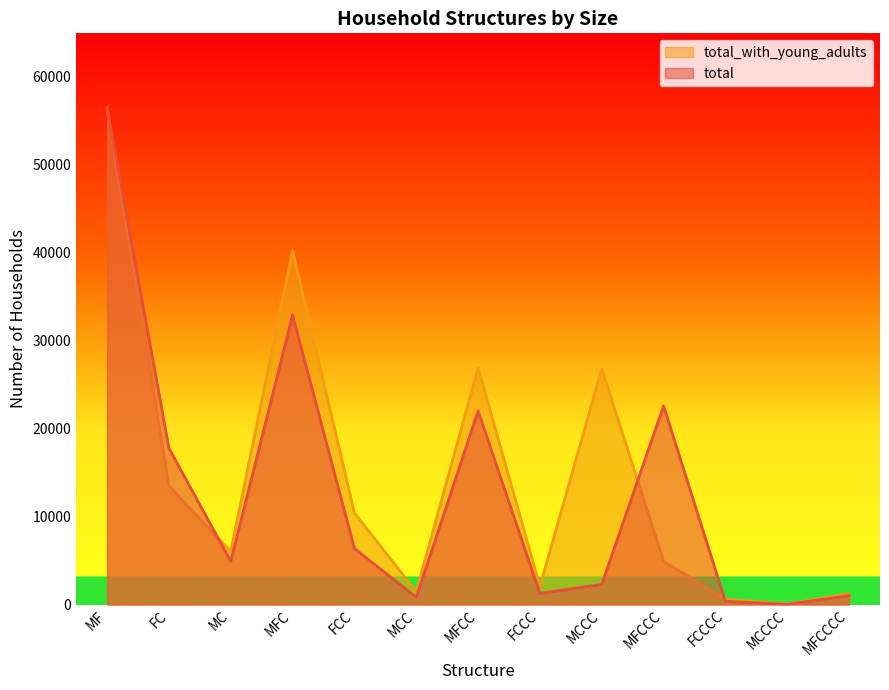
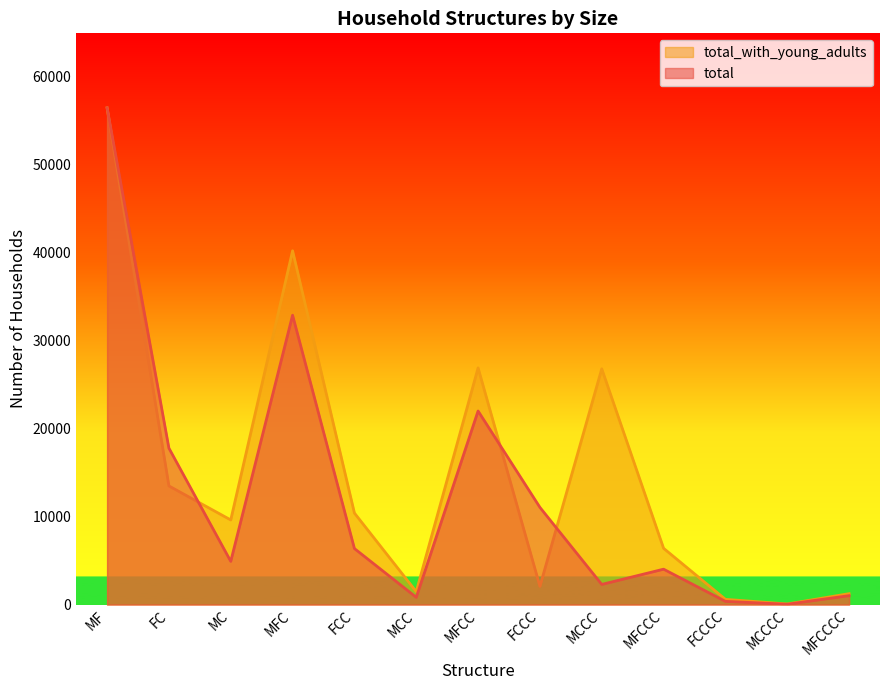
  {
    "total_with_young_adults": {
      "FC": 13000,
-     "MC": 6000,
+     "MC": 10000,
      "MFC": 40000,
      "FCC": 10000,
      "MCC": 1000,
      "MFCC": 27000,
      "FCCC": 2000,
      "MCCC": 27000,
-     "MFCCC": 5000
+     "MFCCC": 6000
    },
    "total": {
      "FC": 18000,
      "MC": 5000,
      "MFC": 33000,
      "FCC": 6000,
      "MCC": 1000,
      "MFCC": 22000,
-     "FCCC": 1000,
+     "FCCC": 11000,
      "MCCC": 2000,
-     "MFCCC": 23000
+     "MFCCC": 4000
    }
  }
